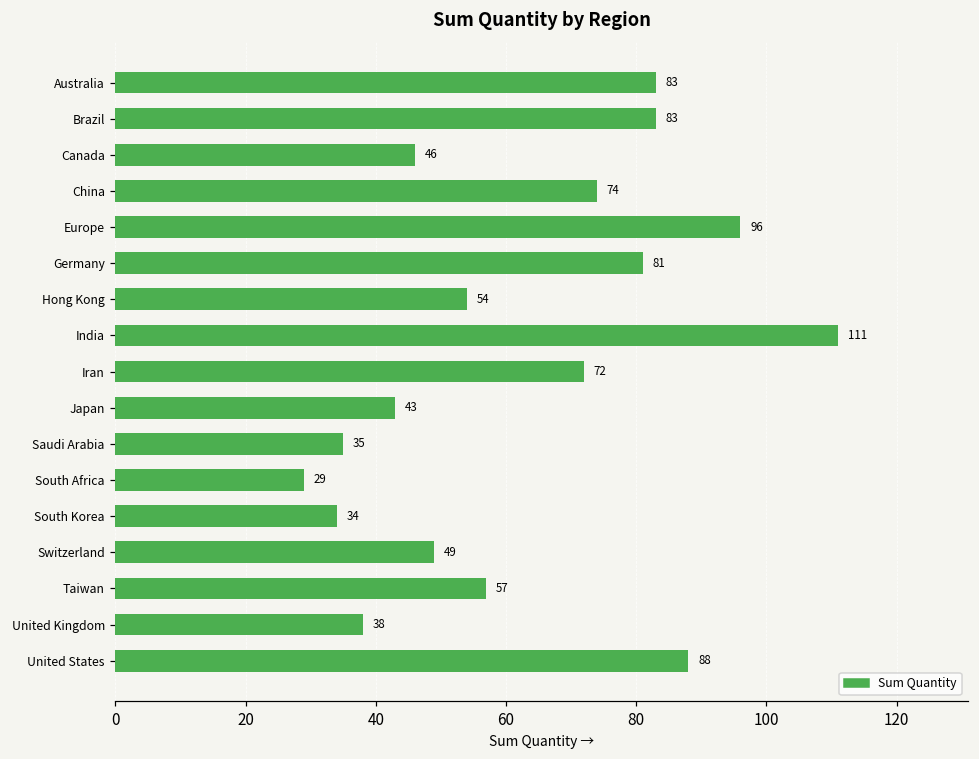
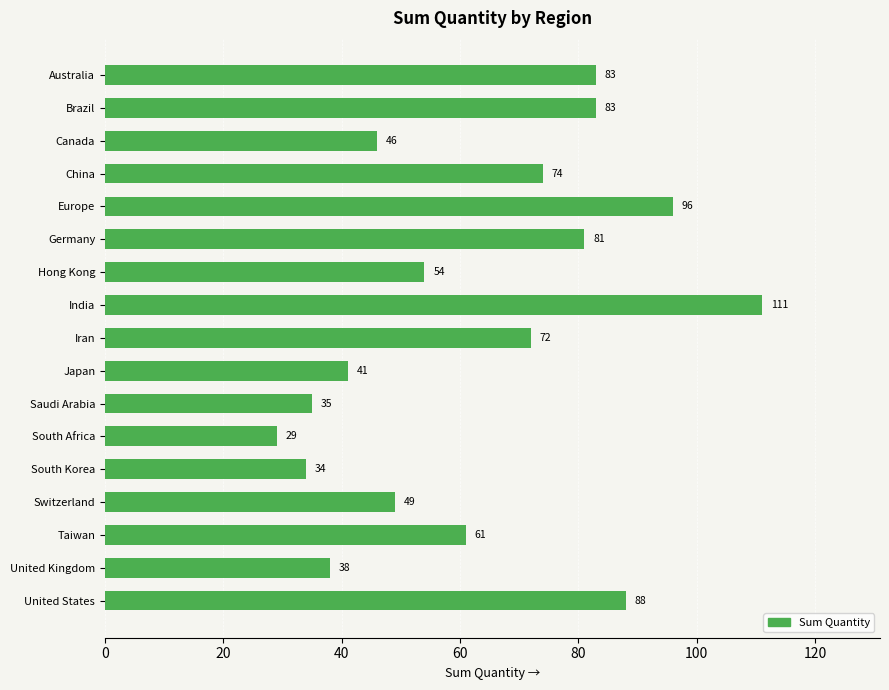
  {
    "Australia": 83,
    "Brazil": 83,
    "Canada": 46,
    "China": 74,
    "Europe": 96,
    "Germany": 81,
    "Hong Kong": 54,
    "India": 111,
    "Iran": 72,
-   "Japan": 43,
+   "Japan": 41,
    "Saudi Arabia": 35,
    "South Africa": 29,
    "South Korea": 34,
    "Switzerland": 49,
-   "Taiwan": 57,
+   "Taiwan": 61,
    "United Kingdom": 38,
    "United States": 88
  }
